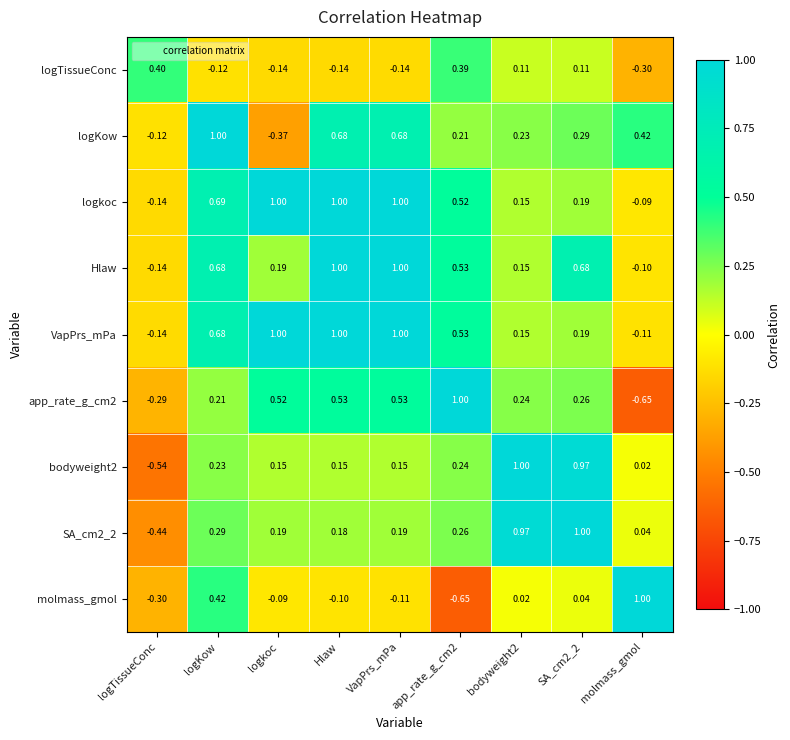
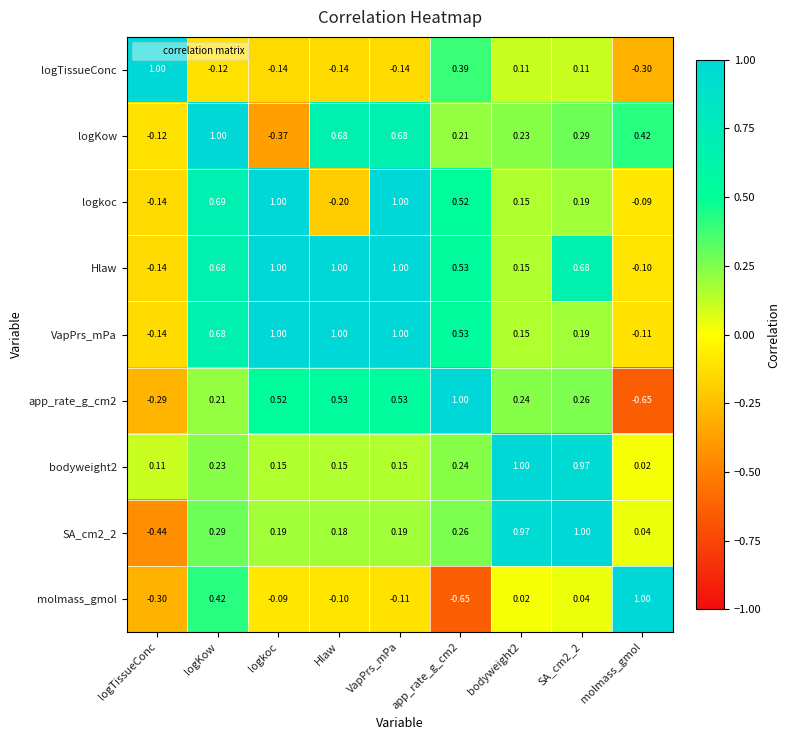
  {
    "logTissueConc": {
-     "logTissueConc": 0.40,
+     "logTissueConc": 1.00,
      "logKow": -0.12,
      "logkoc": -0.14,
      "Hlaw": -0.14,
      "VapPrs_mPa": -0.14,
      "app_rate_g_cm2": 0.39,
      "bodyweight2": 0.11,
      "SA_cm2_2": 0.11,
      "molmass_gmol": -0.30
    },
    "logKow": {
      "logTissueConc": -0.12,
      "logKow": 1.00,
      "logkoc": -0.37,
      "Hlaw": 0.68,
      "VapPrs_mPa": 0.68,
      "app_rate_g_cm2": 0.21,
      "bodyweight2": 0.23,
      "SA_cm2_2": 0.29,
      "molmass_gmol": 0.42
    },
    "logkoc": {
      "logTissueConc": -0.14,
      "logKow": 0.69,
      "logkoc": 1.00,
-     "Hlaw": 1.00,
+     "Hlaw": -0.20,
      "VapPrs_mPa": 1.00,
      "app_rate_g_cm2": 0.52,
      "bodyweight2": 0.15,
      "SA_cm2_2": 0.19,
      "molmass_gmol": -0.09
    },
    "Hlaw": {
      "logTissueConc": -0.14,
      "logKow": 0.68,
-     "logkoc": 0.19,
+     "logkoc": 1.00,
      "Hlaw": 1.00,
      "VapPrs_mPa": 1.00,
      "app_rate_g_cm2": 0.53,
      "bodyweight2": 0.15,
      "SA_cm2_2": 0.68,
      "molmass_gmol": -0.10
    },
    "VapPrs_mPa": {
      "logTissueConc": -0.14,
      "logKow": 0.68,
      "logkoc": 1.00,
      "Hlaw": 1.00,
      "VapPrs_mPa": 1.00,
      "app_rate_g_cm2": 0.53,
      "bodyweight2": 0.15,
      "SA_cm2_2": 0.19,
      "molmass_gmol": -0.11
    },
    "app_rate_g_cm2": {
      "logTissueConc": -0.29,
      "logKow": 0.21,
      "logkoc": 0.52,
      "Hlaw": 0.53,
      "VapPrs_mPa": 0.53,
      "app_rate_g_cm2": 1.00,
      "bodyweight2": 0.24,
      "SA_cm2_2": 0.26,
      "molmass_gmol": -0.65
    },
    "bodyweight2": {
-     "logTissueConc": -0.54,
+     "logTissueConc": 0.11,
      "logKow": 0.23,
      "logkoc": 0.15,
      "Hlaw": 0.15,
      "VapPrs_mPa": 0.15,
      "app_rate_g_cm2": 0.24,
      "bodyweight2": 1.00,
      "SA_cm2_2": 0.97,
      "molmass_gmol": 0.02
    },
    "SA_cm2_2": {
      "logTissueConc": -0.44,
      "logKow": 0.29,
      "logkoc": 0.19,
      "Hlaw": 0.18,
      "VapPrs_mPa": 0.19,
      "app_rate_g_cm2": 0.26,
      "bodyweight2": 0.97,
      "SA_cm2_2": 1.00,
      "molmass_gmol": 0.04
    },
    "molmass_gmol": {
      "logTissueConc": -0.30,
      "logKow": 0.42,
      "logkoc": -0.09,
      "Hlaw": -0.10,
      "VapPrs_mPa": -0.11,
      "app_rate_g_cm2": -0.65,
      "bodyweight2": 0.02,
      "SA_cm2_2": 0.04,
      "molmass_gmol": 1.00
    }
  }
